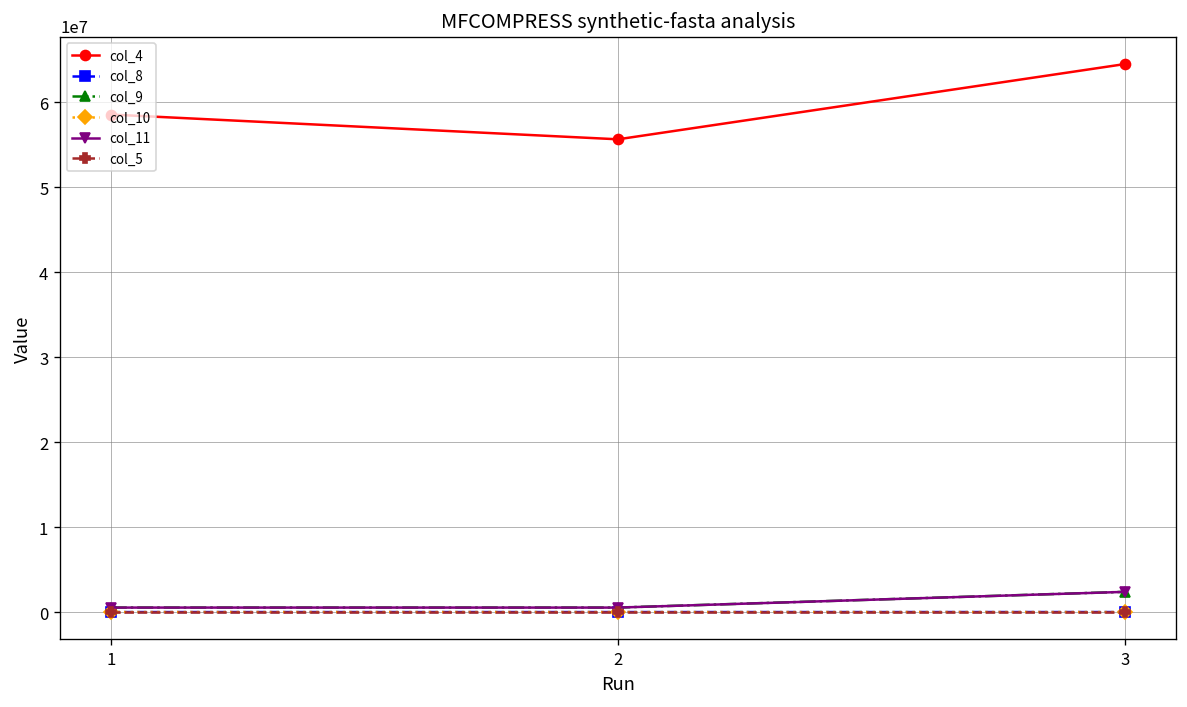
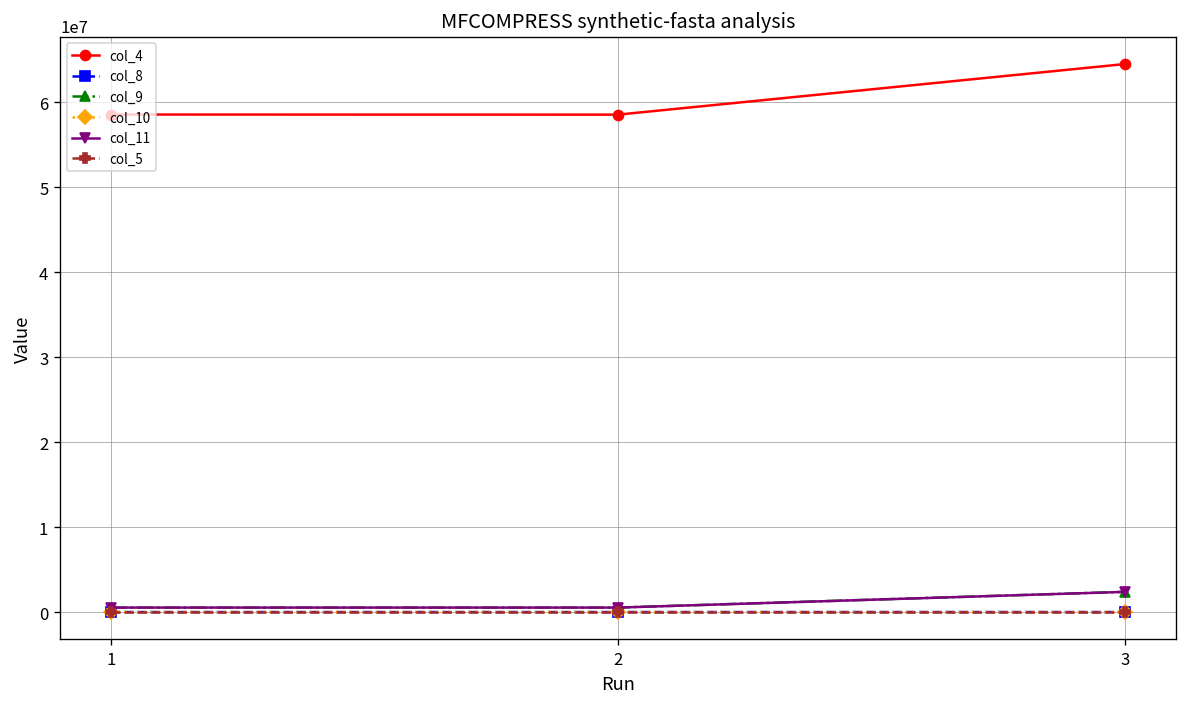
  {
    "col_4": {
-     "2": 56000000,
+     "2": 59000000,
      "3": 64000000
    },
    "col_5": {
      "1": 0,
      "2": 0,
      "3": 0
    },
    "col_11": {
      "1": 1000000,
      "2": 1000000,
      "3": 2000000
    }
  }
